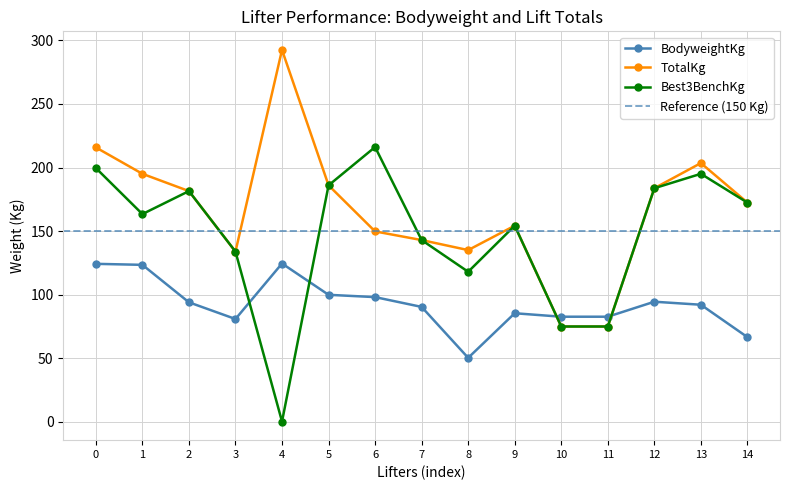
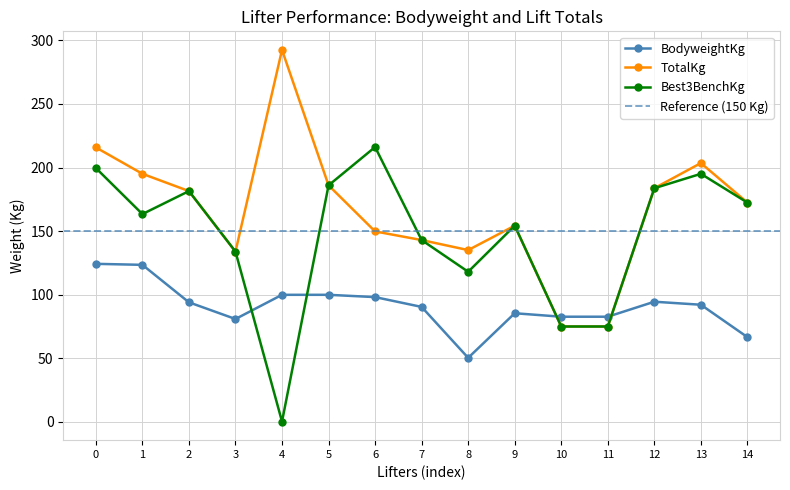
  {
    "BodyweightKg": {
      "0": 124,
      "1": 123,
      "2": 94,
      "3": 81,
-     "4": 124,
+     "4": 100,
      "5": 100,
      "6": 98,
      "7": 90,
      "8": 50,
      "9": 85,
      "10": 83,
      "11": 83,
      "12": 94,
      "13": 92,
      "14": 66
    },
    "TotalKg": {
      "0": 216,
      "1": 195,
      "4": 293,
      "6": 150,
      "8": 135,
      "13": 203
    },
    "Best3BenchKg": {
      "0": 200,
      "1": 163,
      "4": 0,
      "6": 216,
      "8": 118,
      "13": 195
    }
  }
